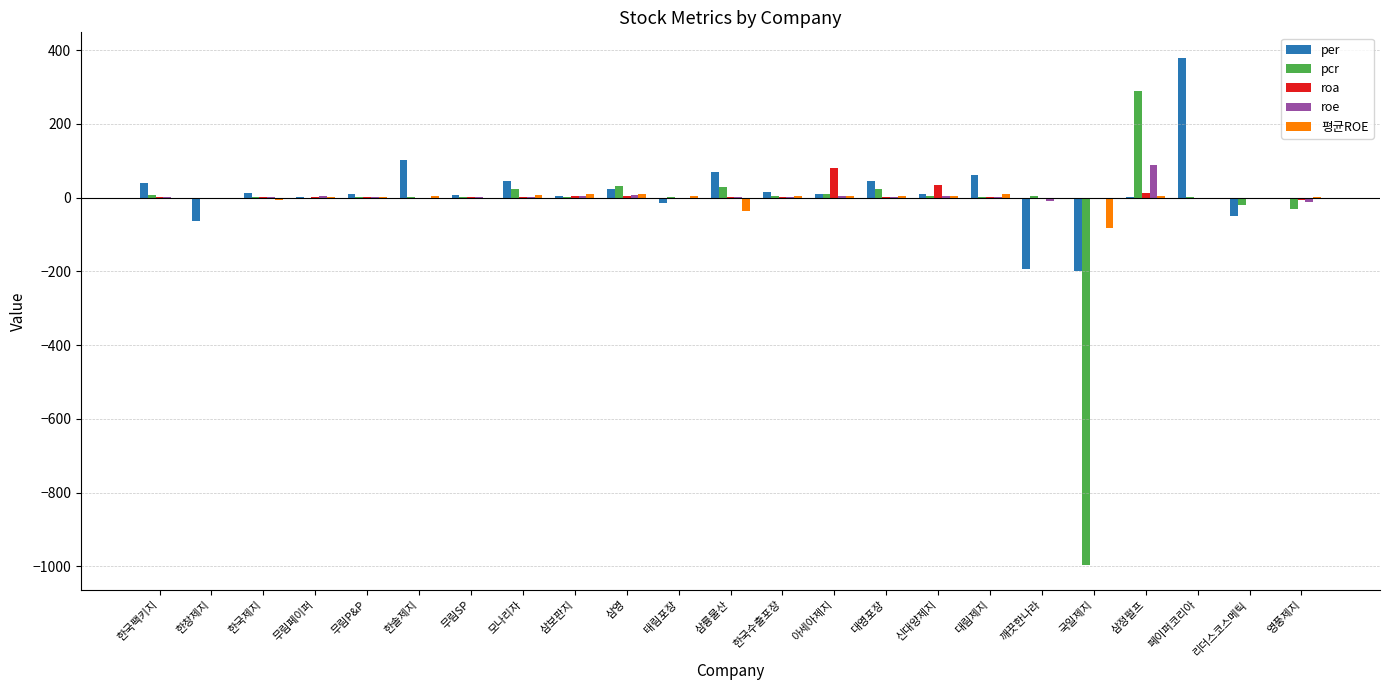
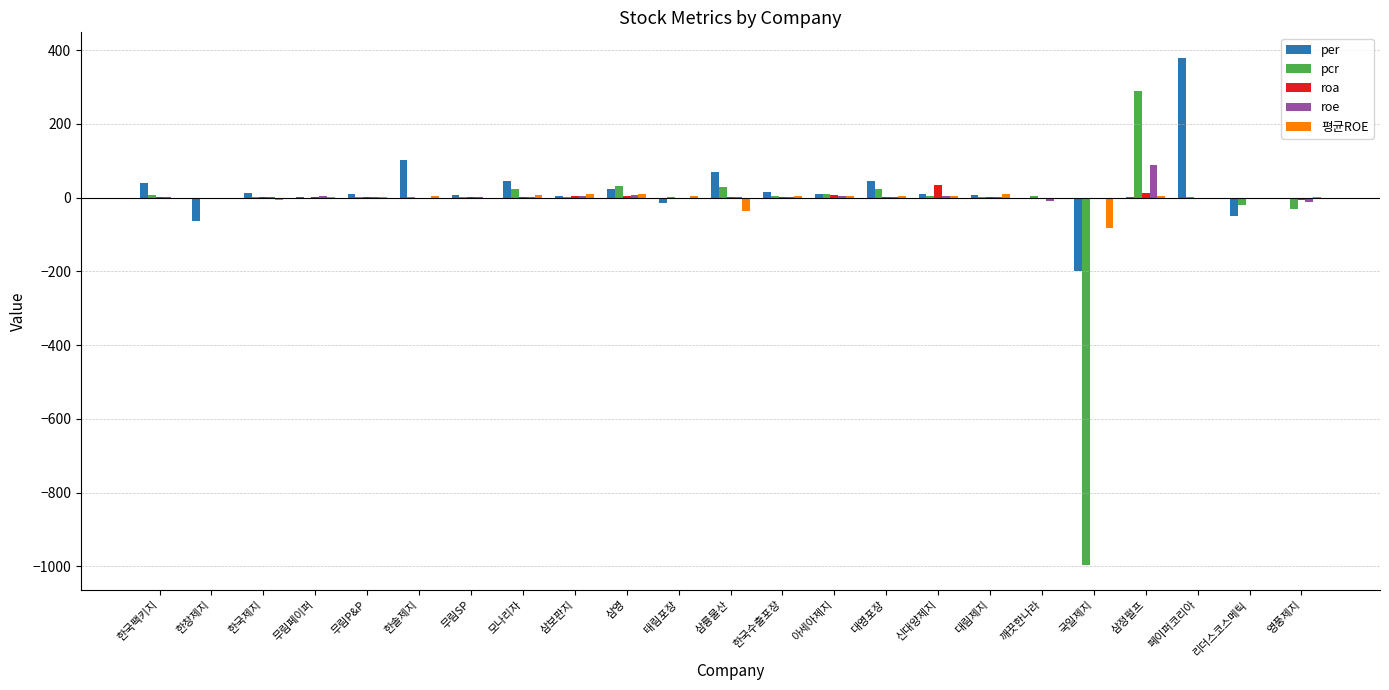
  {
    "per": {
      "한국팩키지": 40,
      "한창제지": -60,
      "한국제지": 10,
      "무림P&P": 10,
      "한솔제지": 100,
      "모나리자": 50,
      "삼영": 20,
      "태림포장": -10,
      "삼륭물산": 70,
      "한국수출포장": 20,
      "아세아제지": 10,
      "대영포장": 50,
      "신대양제지": 10,
-     "대림제지": 60,
-     "깨끗한나라": -190,
+     "대림제지": 10,
+     "깨끗한나라": 0,
      "국일제지": -200,
      "페이퍼코리아": 380,
      "리더스코스메틱": -50
    },
    "pcr": {
      "한국팩키지": 10,
      "모나리자": 20,
      "삼영": 30,
      "삼륭물산": 30,
      "아세아제지": 10,
      "대영포장": 20,
      "국일제지": -990,
      "삼정펄프": 290,
      "리더스코스메틱": -20,
      "영풍제지": -30
    },
    "roa": {
-     "아세아제지": 80,
+     "아세아제지": 10,
      "신대양제지": 30,
      "삼정펄프": 10,
      "페이퍼코리아": 0
    },
    "roe": {
      "삼영": 10,
      "깨끗한나라": -10,
      "삼정펄프": 90,
      "영풍제지": -10
    },
    "평균ROE": {
      "삼보판지": 10,
      "삼영": 10,
      "삼륭물산": -40,
      "대림제지": 10,
      "국일제지": -80
    }
  }
